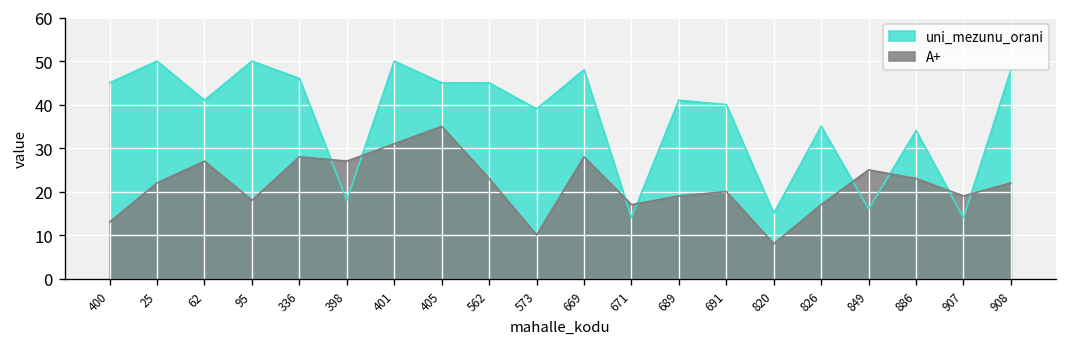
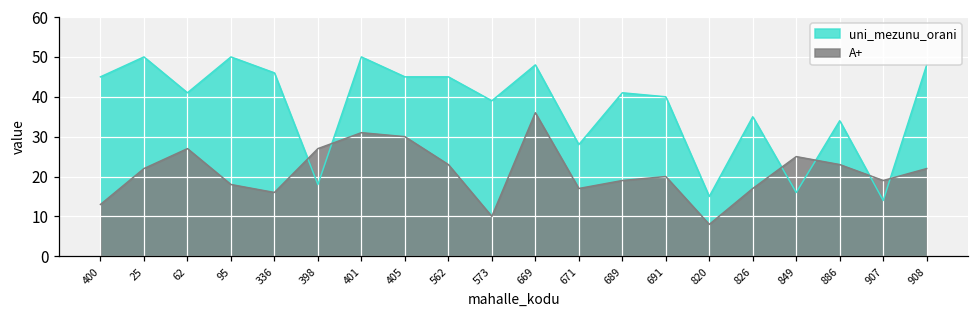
  {
    "uni_mezunu_orani": {
      "400": 45,
      "25": 50,
      "62": 41,
      "95": 50,
      "336": 46,
      "398": 18,
      "401": 50,
      "405": 45,
      "562": 45,
      "573": 39,
      "669": 48,
-     "671": 14,
+     "671": 28,
      "689": 41,
      "691": 40,
      "820": 15,
      "826": 35,
      "849": 16,
      "886": 34,
      "907": 14,
      "908": 48
    },
    "A+": {
      "400": 13,
      "25": 22,
      "62": 27,
      "95": 18,
-     "336": 28,
+     "336": 16,
      "398": 27,
      "401": 31,
-     "405": 35,
+     "405": 30,
      "562": 23,
      "573": 10,
-     "669": 28,
+     "669": 36,
      "671": 17,
      "689": 19,
      "691": 20,
      "820": 8,
      "826": 17,
      "849": 25,
      "886": 23,
      "907": 19,
      "908": 22
    }
  }
